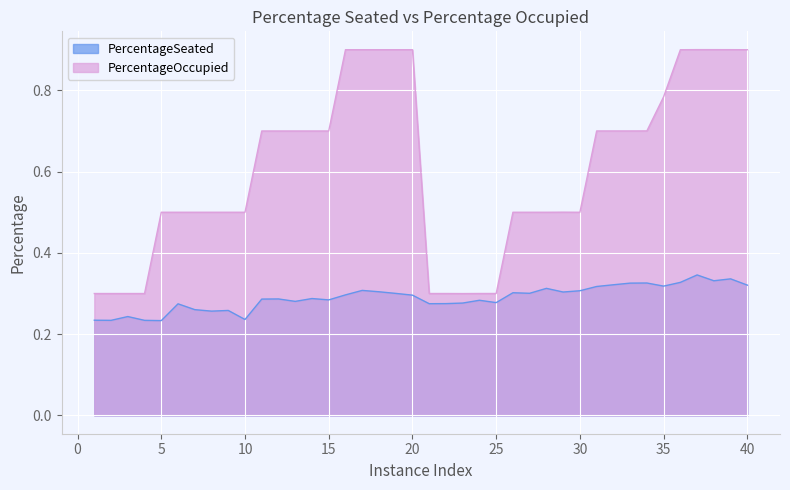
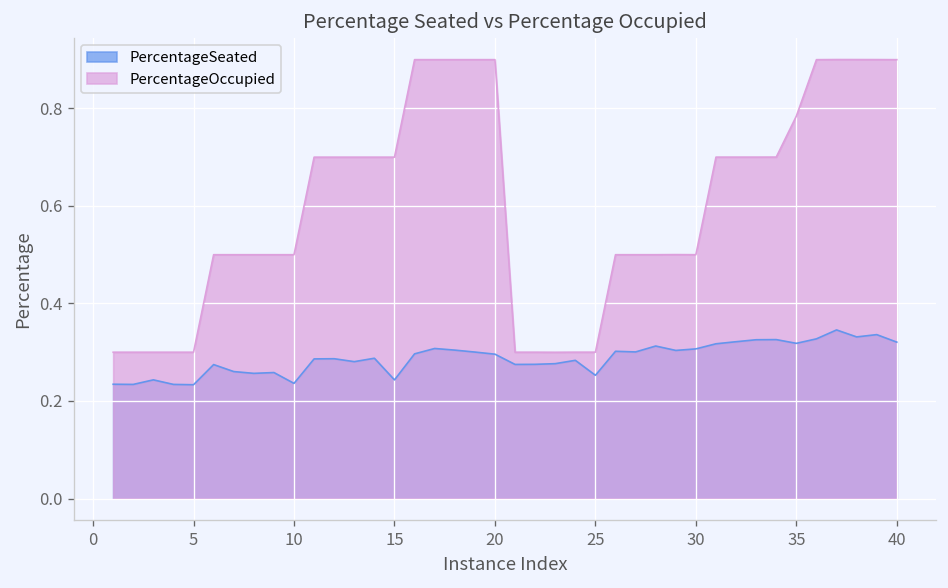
  {
    "PercentageSeated": {
      "5": 0.23,
      "10": 0.24,
-     "15": 0.28,
+     "15": 0.24,
      "20": 0.30,
-     "25": 0.28,
+     "25": 0.25,
      "30": 0.31,
      "35": 0.32,
      "40": 0.32
    },
    "PercentageOccupied": {
-     "5": 0.5,
+     "5": 0.3,
      "10": 0.5,
      "15": 0.7,
      "20": 0.9,
      "25": 0.3,
      "30": 0.5,
      "35": 0.78,
      "40": 0.9
    }
  }
